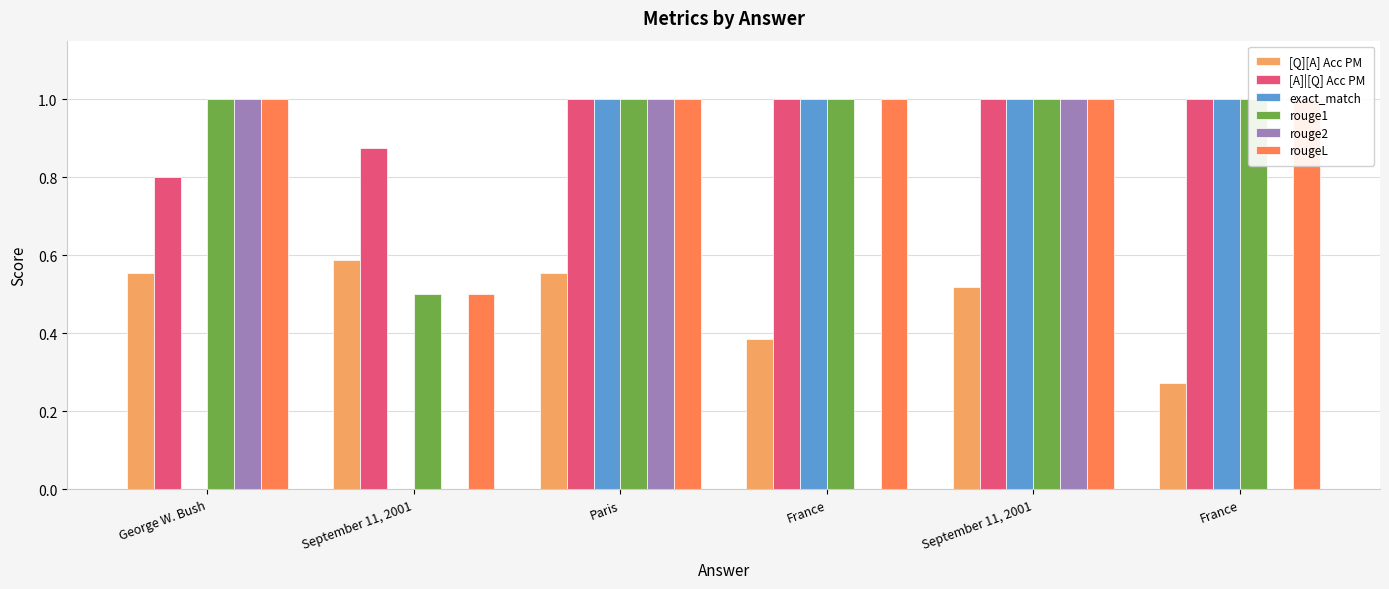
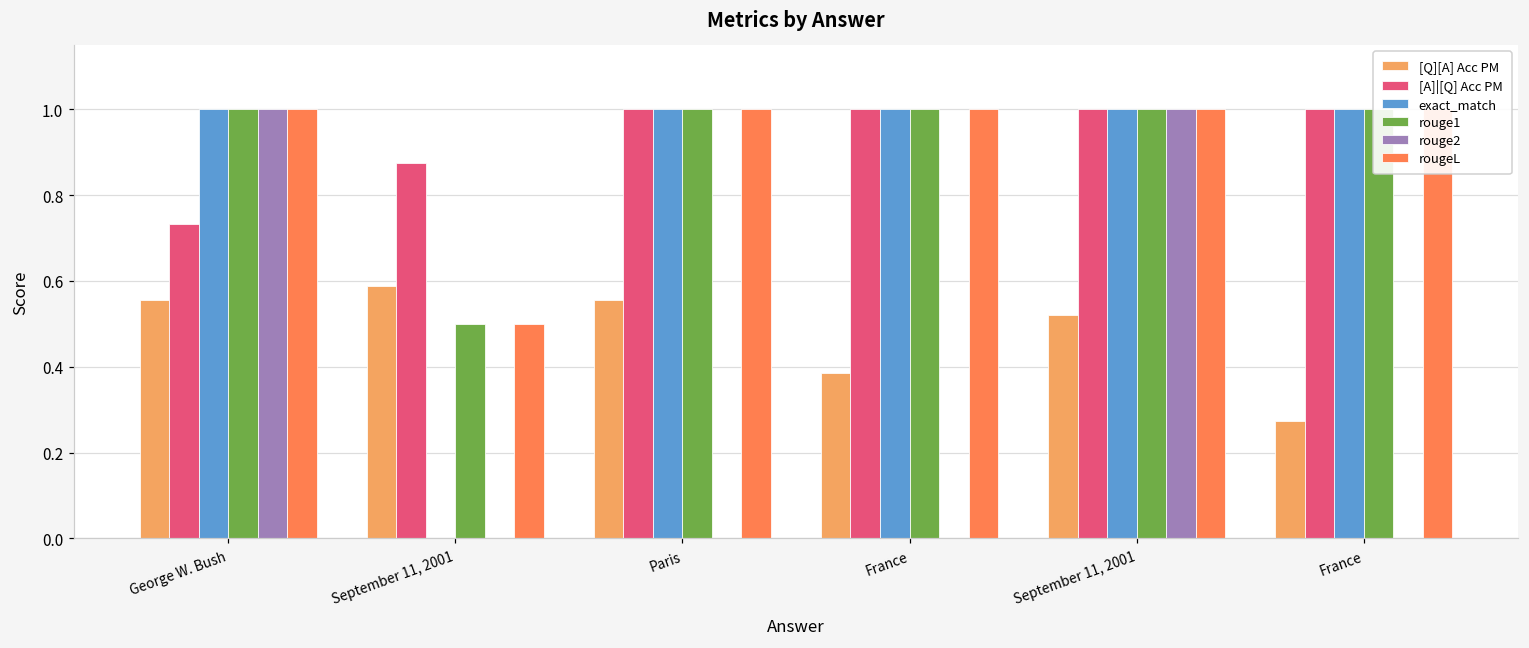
  {
    "[A]|[Q] Acc PM": {
-     "George W. Bush": 0.80,
+     "George W. Bush": 0.73,
      "Paris": 1.00
    },
    "exact_match": {
-     "George W. Bush": 0,
+     "George W. Bush": 1,
      "Paris": 1
    },
    "rouge1": {
      "George W. Bush": 1.00,
      "Paris": 1.00
    },
    "rouge2": {
      "George W. Bush": 1,
-     "Paris": 1
+     "Paris": 0
    }
  }
